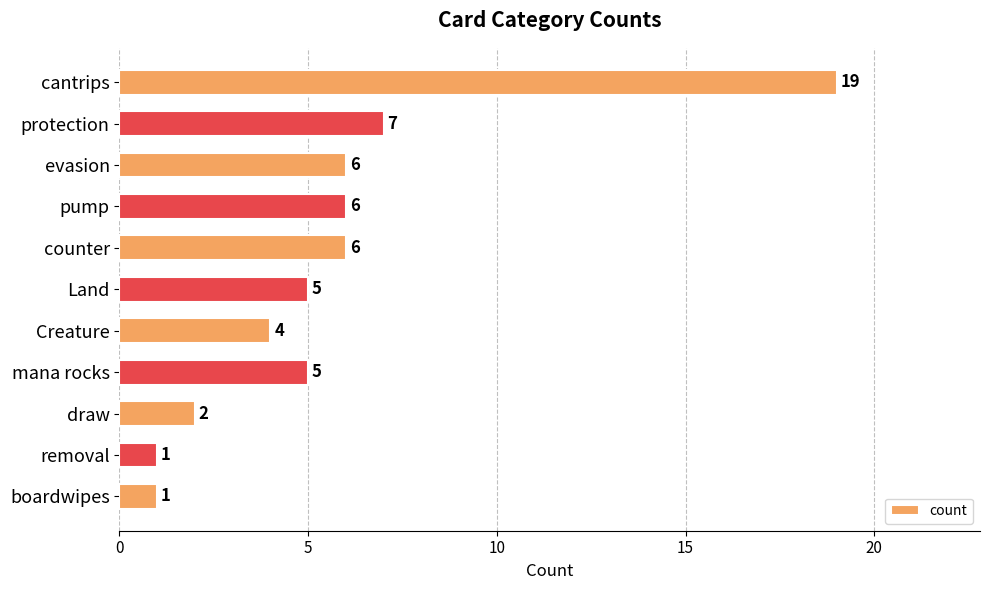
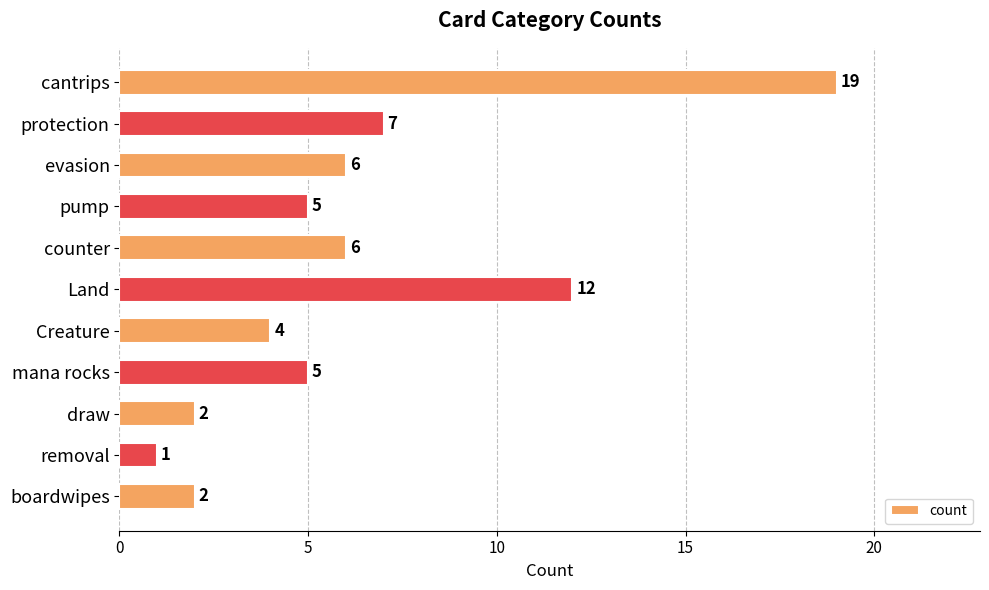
  {
    "cantrips": 19,
    "protection": 7,
    "evasion": 6,
-   "pump": 6,
+   "pump": 5,
    "counter": 6,
-   "Land": 5,
+   "Land": 12,
    "Creature": 4,
    "mana rocks": 5,
    "draw": 2,
    "removal": 1,
-   "boardwipes": 1
+   "boardwipes": 2
  }
